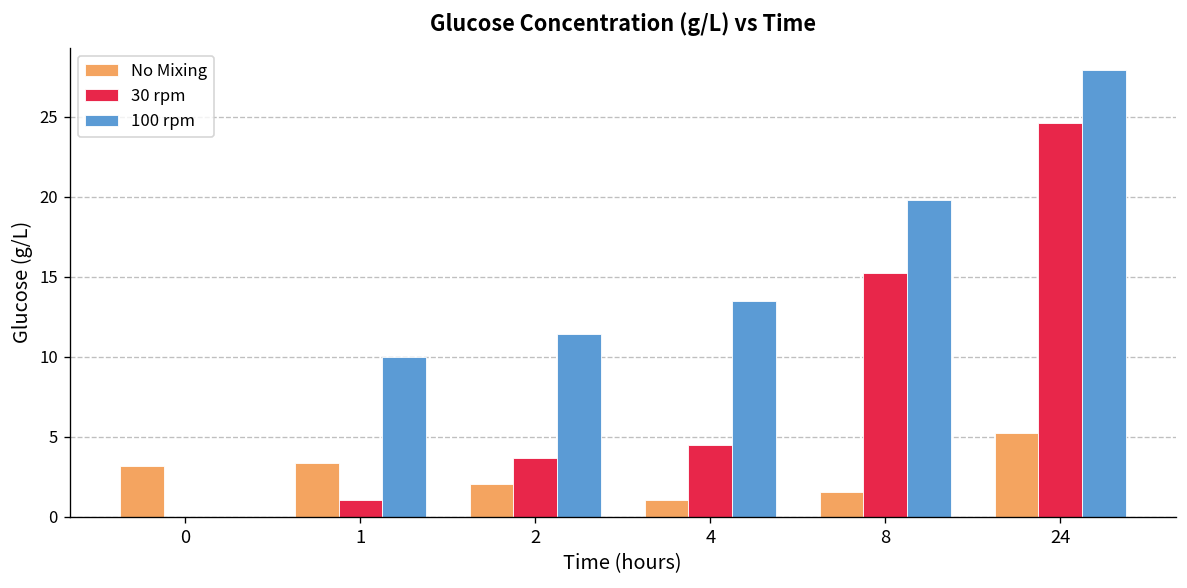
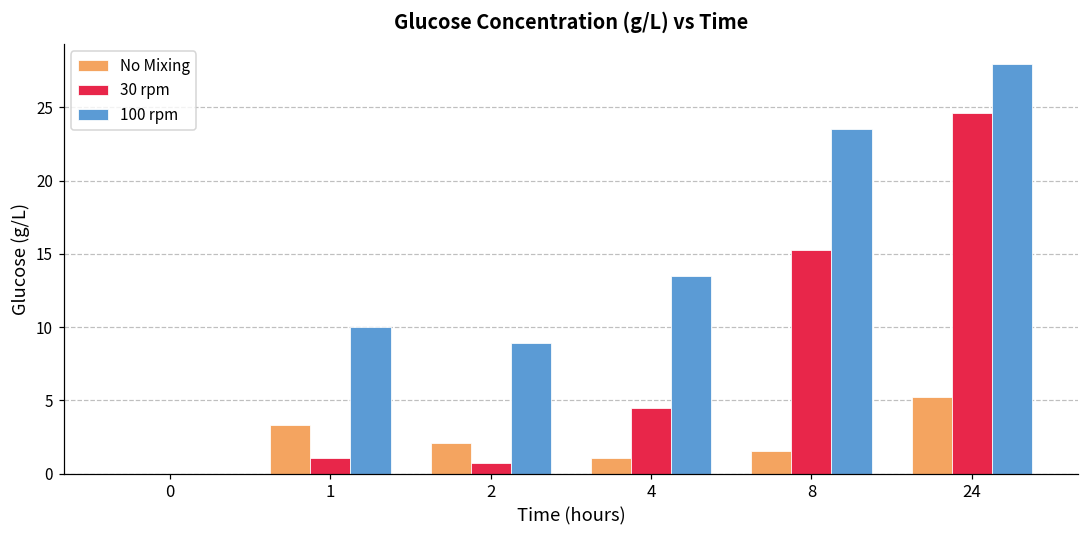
  {
    "No Mixing": {
-     "0": 3.2,
+     "0": 0.0,
      "1": 3.3,
      "2": 2.1,
      "4": 1.1,
      "8": 1.6,
      "24": 5.3
    },
    "30 rpm": {
      "0": 0.0,
      "1": 1.1,
-     "2": 3.7,
+     "2": 0.7,
      "4": 4.5,
      "8": 15.3,
      "24": 24.6
    },
    "100 rpm": {
      "0": 0.0,
      "1": 10.0,
-     "2": 11.5,
+     "2": 8.9,
      "4": 13.5,
-     "8": 19.8,
+     "8": 23.5,
      "24": 27.9
    }
  }
